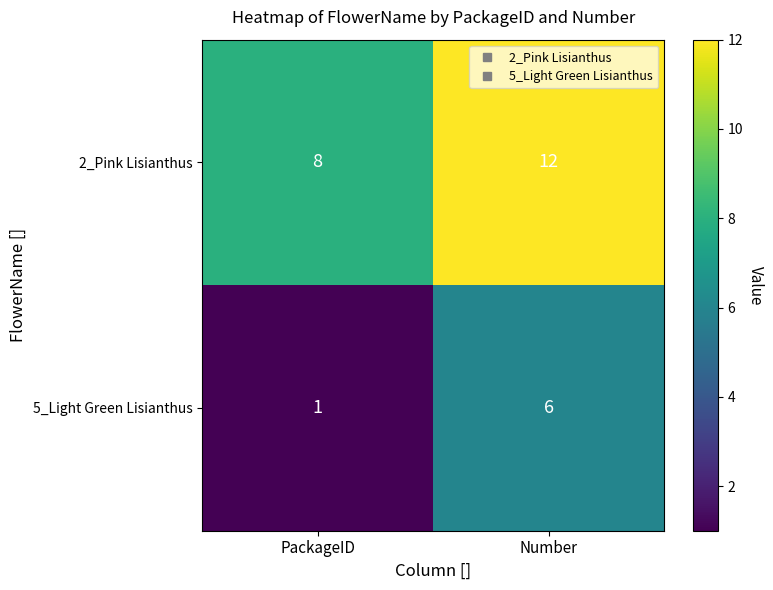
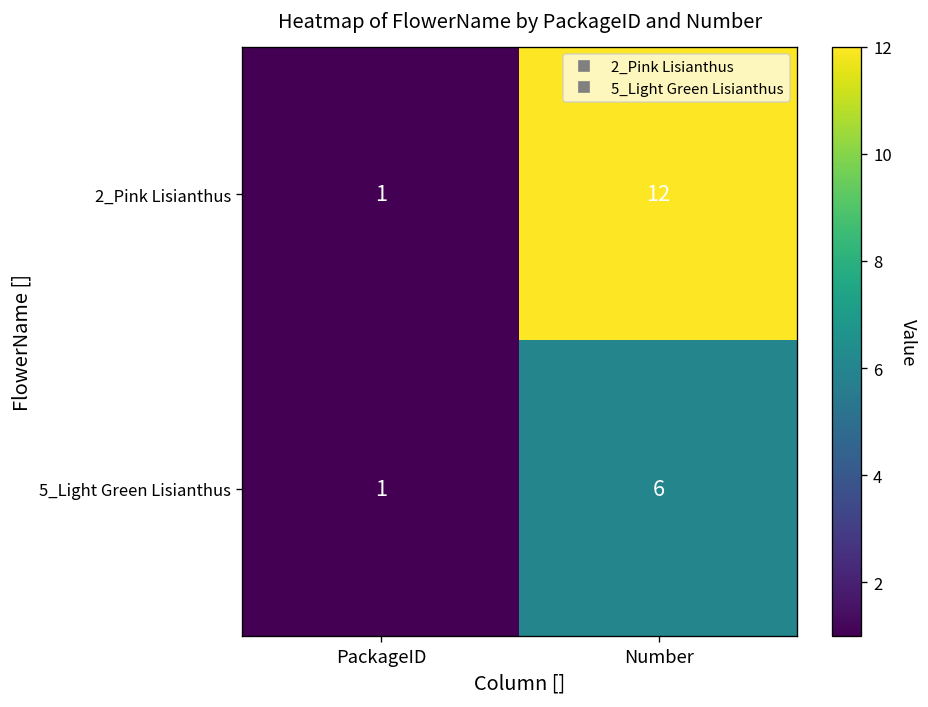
  {
    "2_Pink Lisianthus": {
-     "PackageID": 8,
+     "PackageID": 1,
      "Number": 12
    },
    "5_Light Green Lisianthus": {
      "PackageID": 1,
      "Number": 6
    }
  }
